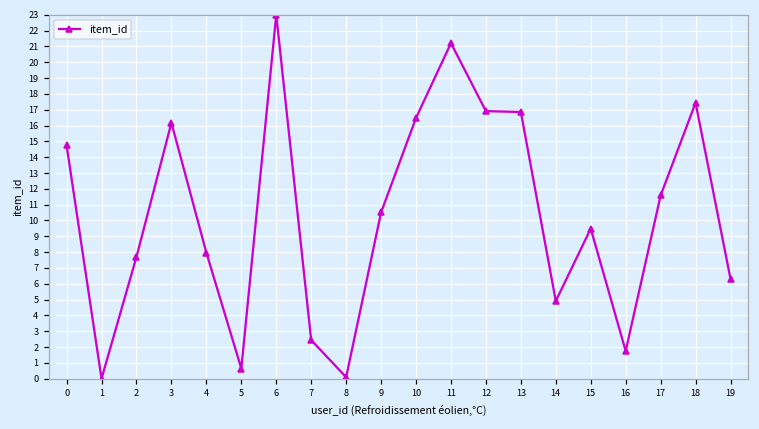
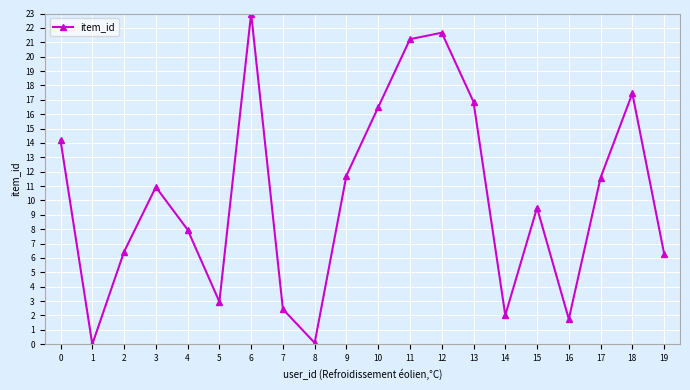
  {
-   "0": 14.7,
+   "0": 14.2,
    "1": 0.0,
-   "2": 7.7,
-   "3": 16.2,
+   "2": 6.4,
+   "3": 10.9,
    "4": 8.0,
-   "5": 0.6,
+   "5": 3.0,
    "6": 23.0,
    "7": 2.4,
    "8": 0.1,
-   "9": 10.5,
+   "9": 11.7,
    "10": 16.5,
    "11": 21.2,
-   "12": 16.9,
+   "12": 21.7,
    "13": 16.9,
-   "14": 4.9,
+   "14": 2.0,
    "15": 9.5,
    "16": 1.7,
    "17": 11.6,
    "18": 17.4,
    "19": 6.3
  }
